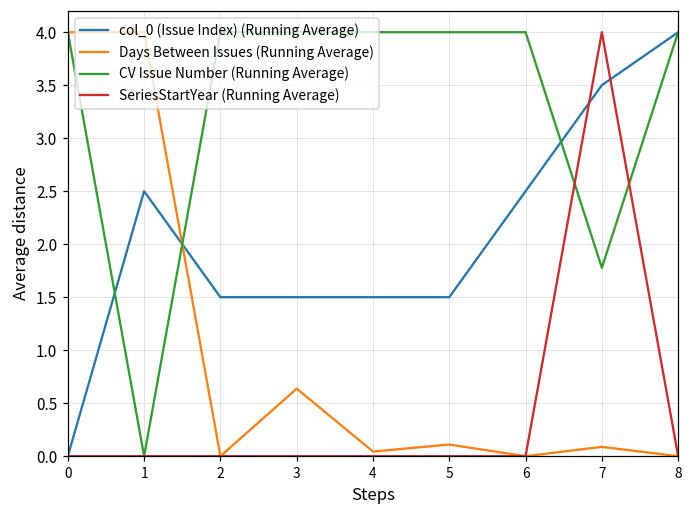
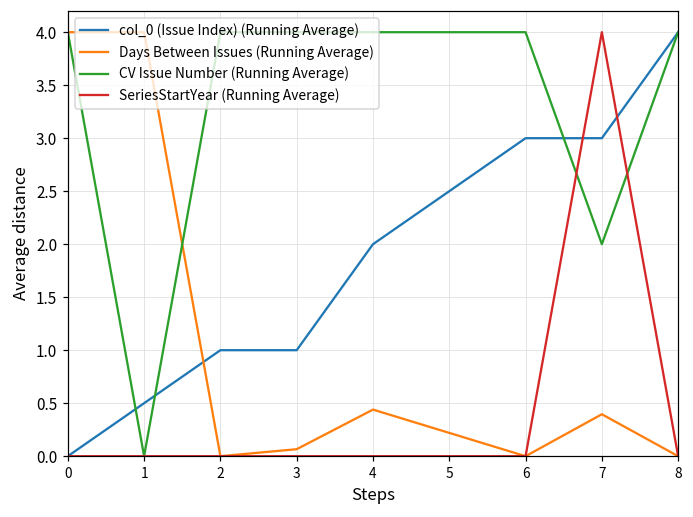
  {
    "col_0 (Issue Index) (Running Average)": {
-     "1": 2.5,
-     "2": 1.5,
-     "3": 1.5,
-     "4": 1.5,
-     "5": 1.5,
-     "6": 2.5,
-     "7": 3.5
+     "1": 0.5,
+     "2": 1.0,
+     "3": 1.0,
+     "4": 2.0,
+     "5": 2.5,
+     "6": 3.0,
+     "7": 3.0
    },
    "Days Between Issues (Running Average)": {
-     "3": 0.6,
-     "4": 0.0,
-     "5": 0.1,
-     "7": 0.1
+     "3": 0.1,
+     "4": 0.4,
+     "5": 0.2,
+     "7": 0.4
    },
    "CV Issue Number (Running Average)": {
      "5": 4.0,
      "6": 4.0,
-     "7": 1.8
+     "7": 2.0
    },
    "SeriesStartYear (Running Average)": {
      "3": 0.0,
      "4": 0.0,
      "5": 0.0,
      "7": 4.0
    }
  }
